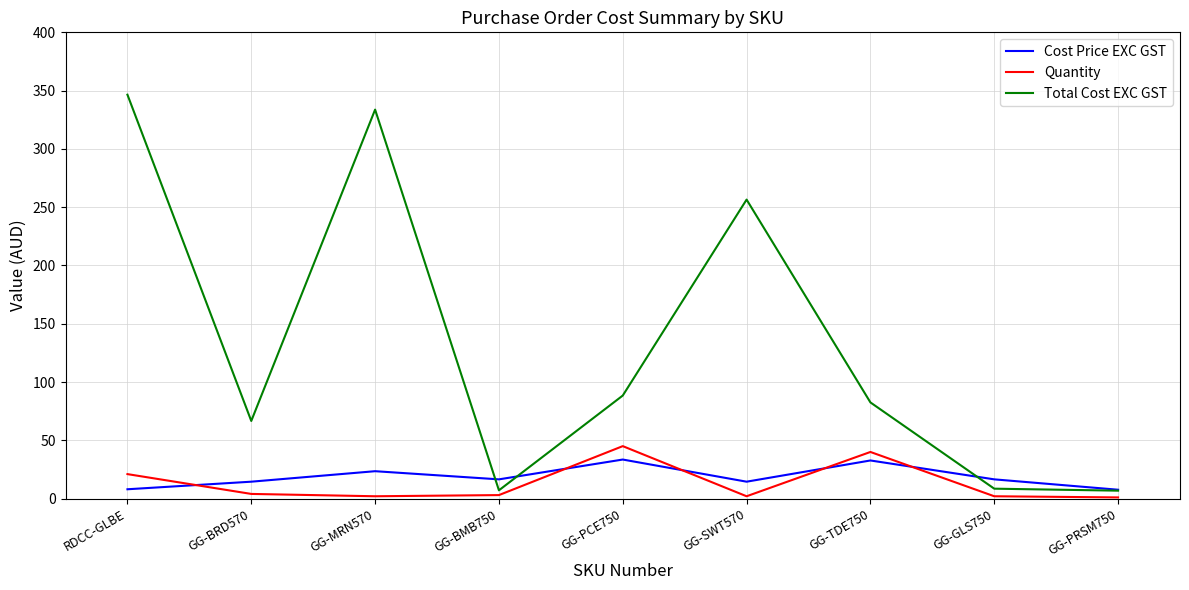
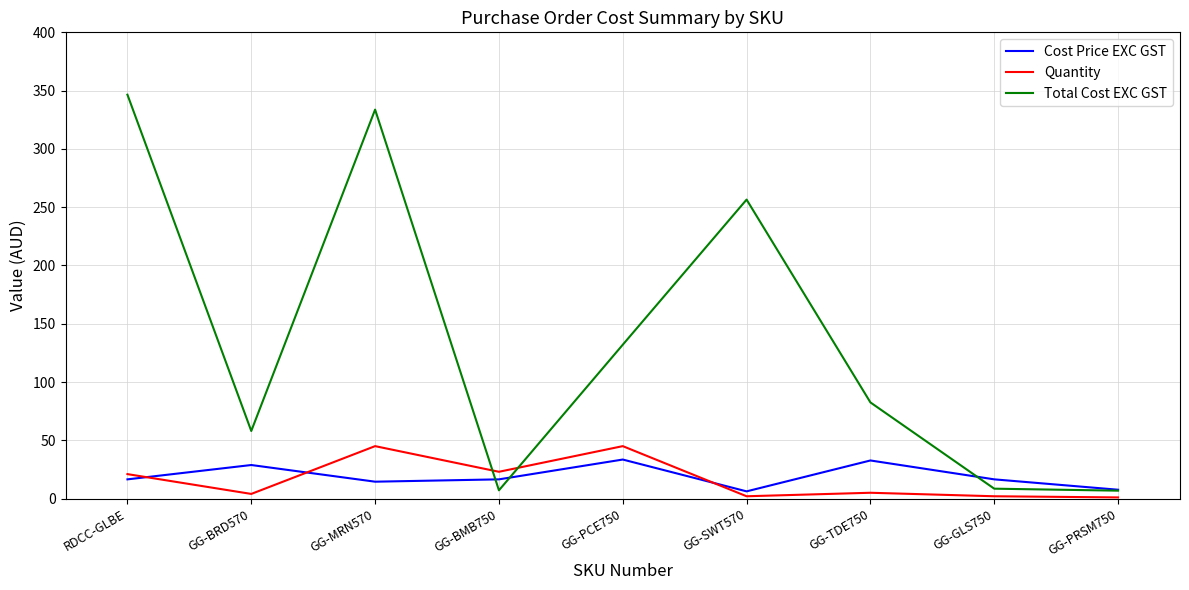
  {
    "Cost Price EXC GST": {
-     "RDCC-GLBE": 8,
-     "GG-BRD570": 15,
-     "GG-MRN570": 24,
+     "RDCC-GLBE": 17,
+     "GG-BRD570": 29,
+     "GG-MRN570": 15,
      "GG-BMB750": 17,
      "GG-PCE750": 34,
-     "GG-SWT570": 15,
+     "GG-SWT570": 6,
      "GG-TDE750": 33,
      "GG-GLS750": 17
    },
    "Quantity": {
      "RDCC-GLBE": 21,
      "GG-BRD570": 4,
-     "GG-MRN570": 2,
-     "GG-BMB750": 3,
+     "GG-MRN570": 45,
+     "GG-BMB750": 23,
      "GG-PCE750": 45,
      "GG-SWT570": 2,
-     "GG-TDE750": 40,
+     "GG-TDE750": 5,
      "GG-GLS750": 2,
      "GG-PRSM750": 1
    },
    "Total Cost EXC GST": {
      "RDCC-GLBE": 347,
-     "GG-BRD570": 67,
+     "GG-BRD570": 58,
      "GG-MRN570": 334,
      "GG-BMB750": 7,
-     "GG-PCE750": 88,
+     "GG-PCE750": 132,
      "GG-SWT570": 257,
      "GG-TDE750": 83,
      "GG-GLS750": 9
    }
  }
